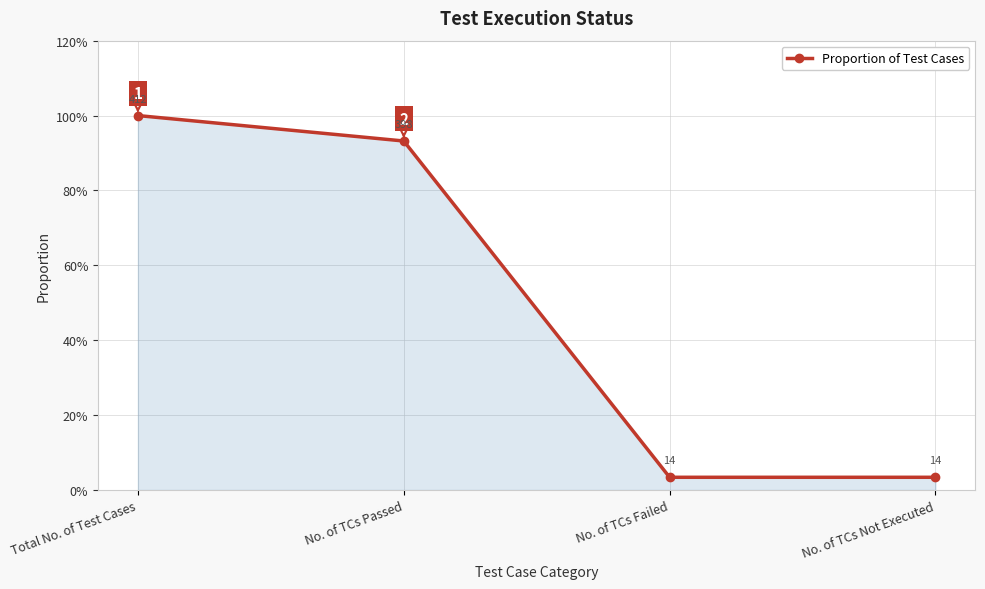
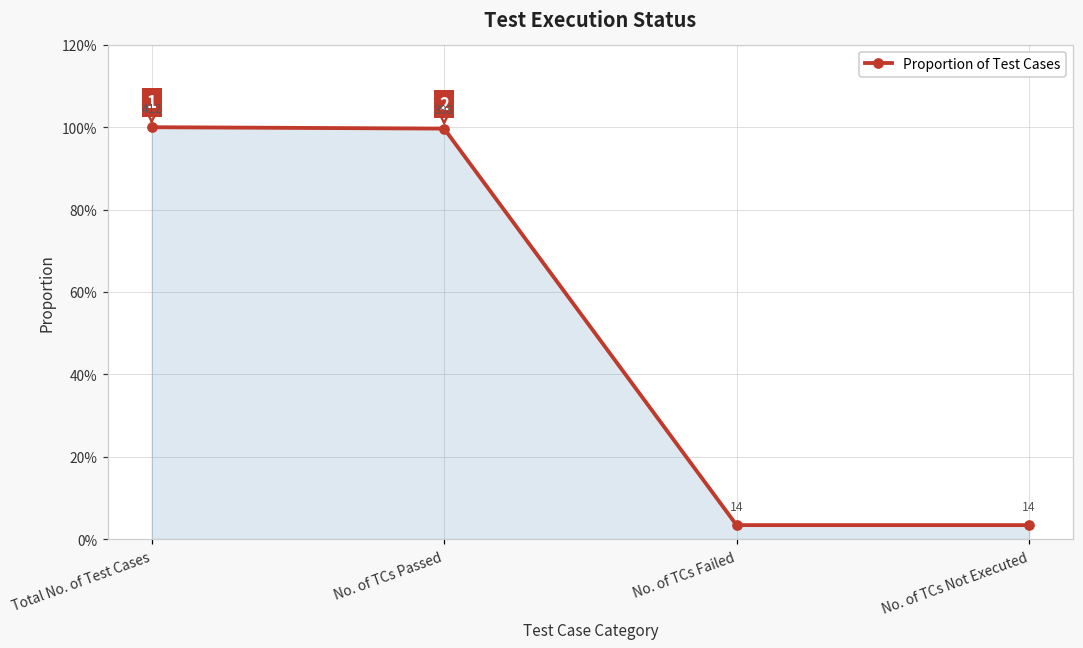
  {
-   "No. of TCs Passed": "93%"
+   "No. of TCs Passed": "100%"
  }
